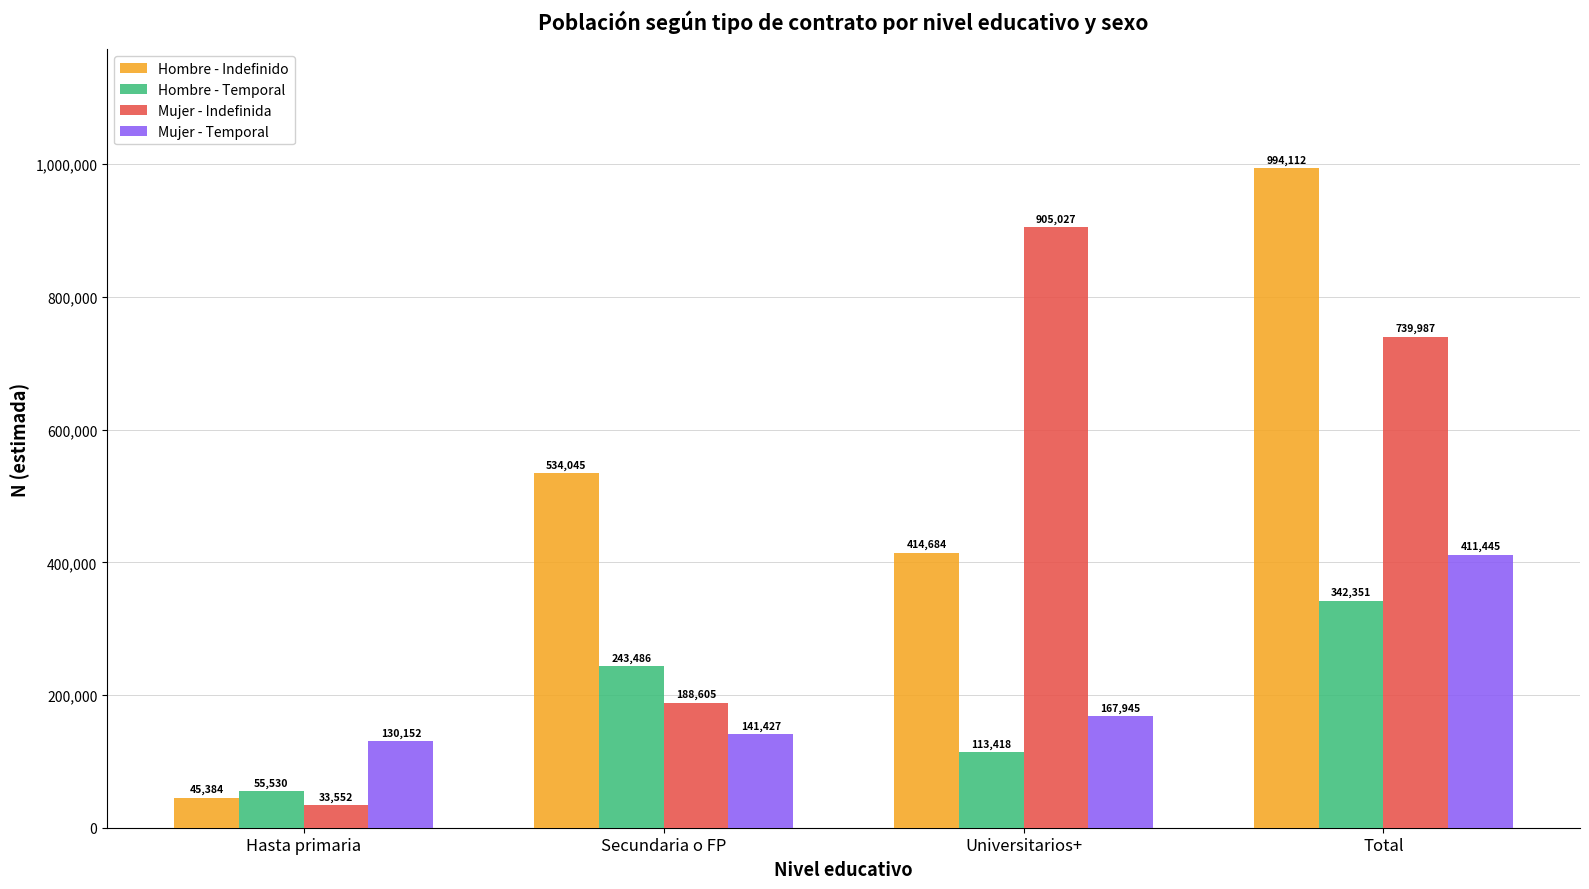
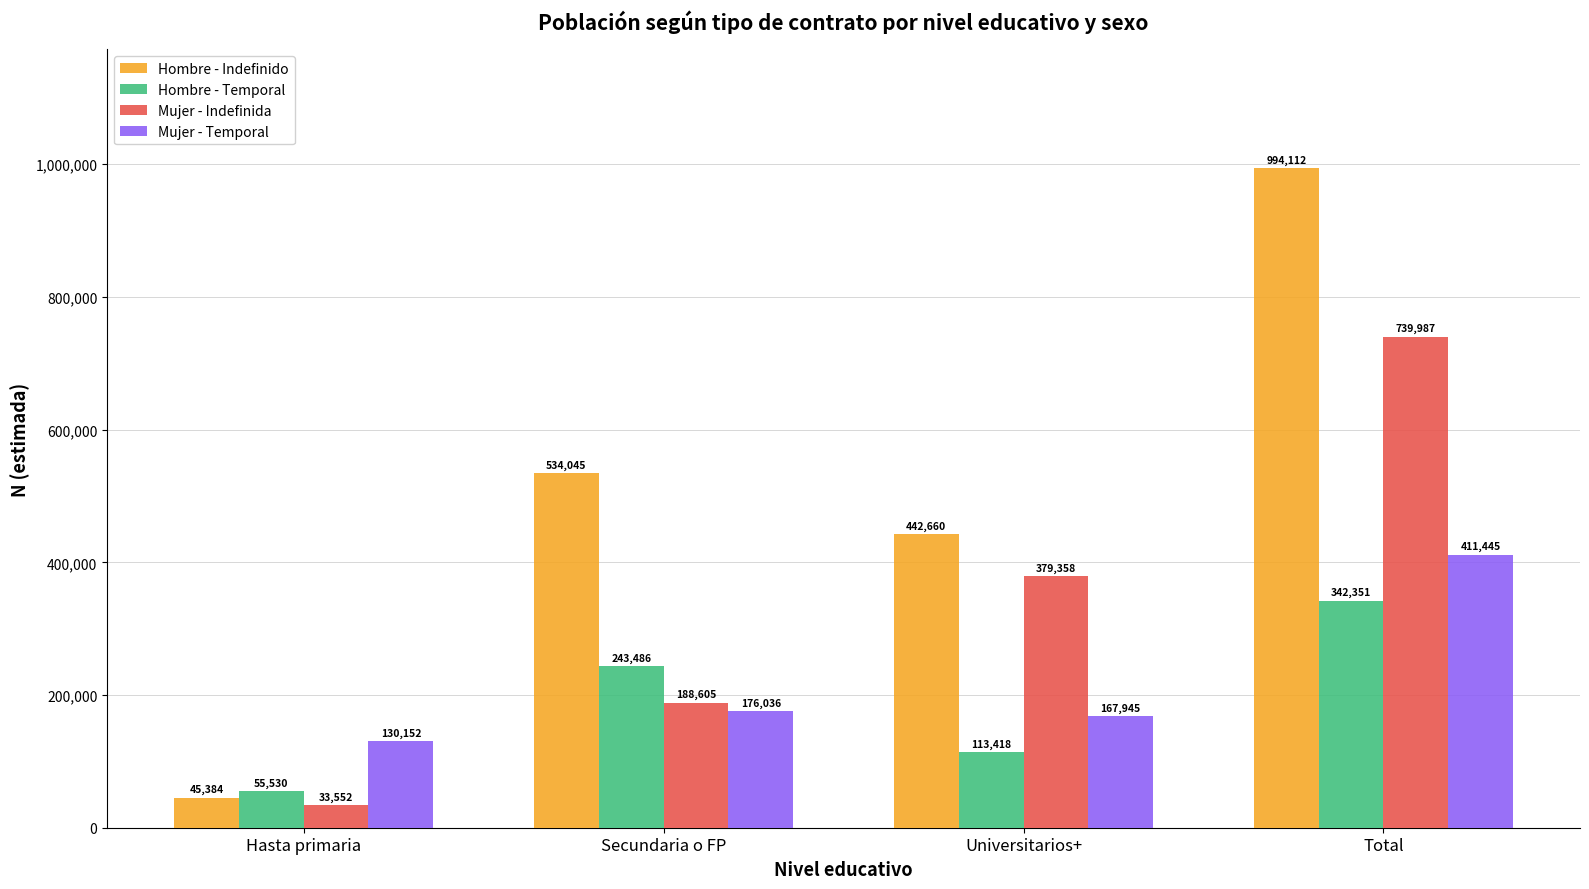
  {
    "Hombre - Indefinido": {
      "Hasta primaria": "45,384",
      "Secundaria o FP": "534,045",
-     "Universitarios+": "414,684",
+     "Universitarios+": "442,660",
      "Total": "994,112"
    },
    "Hombre - Temporal": {
      "Hasta primaria": "55,530",
      "Secundaria o FP": "243,486",
      "Universitarios+": "113,418",
      "Total": "342,351"
    },
    "Mujer - Indefinida": {
      "Hasta primaria": "33,552",
      "Secundaria o FP": "188,605",
-     "Universitarios+": "905,027",
+     "Universitarios+": "379,358",
      "Total": "739,987"
    },
    "Mujer - Temporal": {
      "Hasta primaria": "130,152",
-     "Secundaria o FP": "141,427",
+     "Secundaria o FP": "176,036",
      "Universitarios+": "167,945",
      "Total": "411,445"
    }
  }
